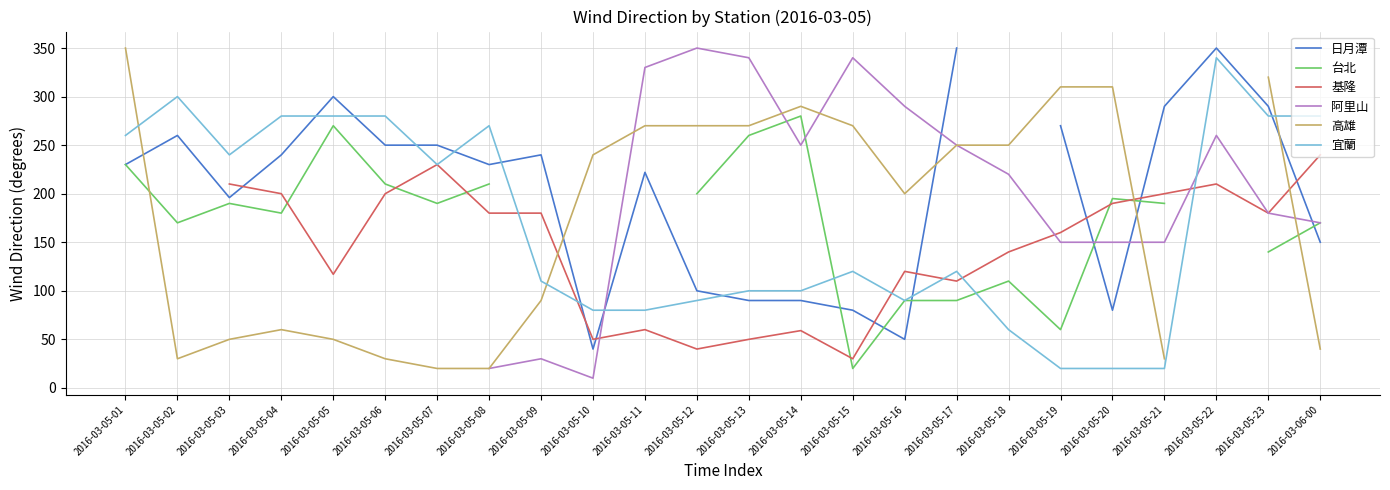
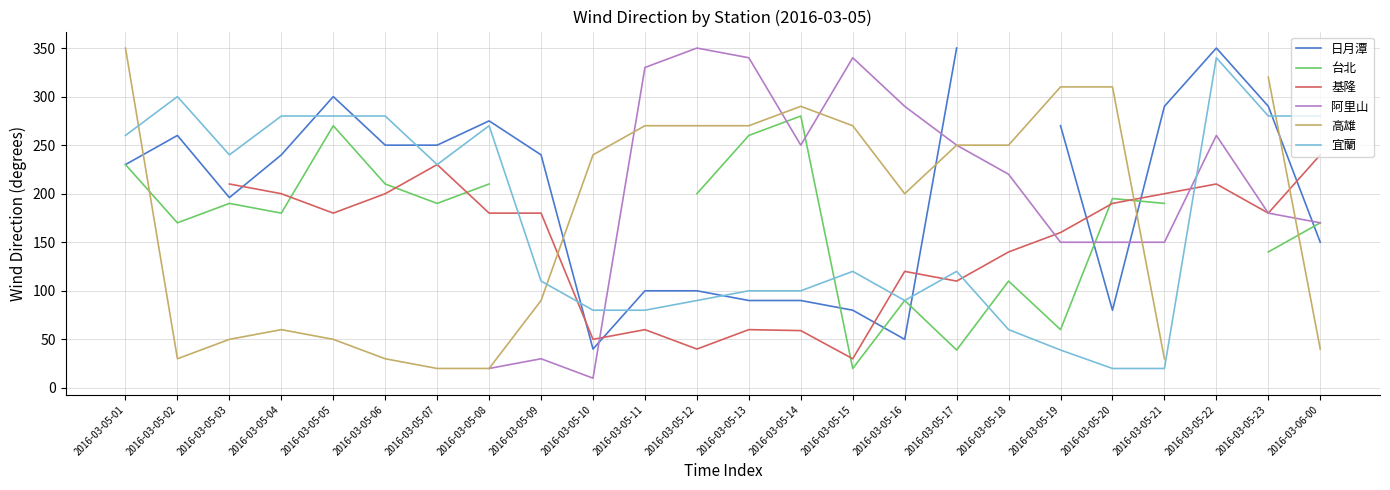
  {
    "日月潭": {
      "2016-03-05-02": 260,
      "2016-03-05-03": 200,
      "2016-03-05-04": 240,
      "2016-03-05-05": 300,
      "2016-03-05-06": 250,
      "2016-03-05-07": 250,
-     "2016-03-05-08": 230,
+     "2016-03-05-08": 280,
      "2016-03-05-09": 240,
-     "2016-03-05-11": 220,
+     "2016-03-05-11": 100,
      "2016-03-05-12": 100,
      "2016-03-05-13": 90,
      "2016-03-05-14": 90,
      "2016-03-05-15": 80,
      "2016-03-05-16": 50,
      "2016-03-05-17": 350,
      "2016-03-05-19": 270,
      "2016-03-05-20": 80,
      "2016-03-05-21": 290,
      "2016-03-05-22": 350,
      "2016-03-05-23": 290,
      "2016-03-06-00": 150
    },
    "台北": {
      "2016-03-05-02": 170,
      "2016-03-05-03": 190,
      "2016-03-05-04": 180,
      "2016-03-05-05": 270,
      "2016-03-05-06": 210,
      "2016-03-05-07": 190,
      "2016-03-05-08": 210,
      "2016-03-05-12": 200,
      "2016-03-05-13": 260,
      "2016-03-05-14": 280,
      "2016-03-05-15": 20,
-     "2016-03-05-17": 90,
+     "2016-03-05-17": 40,
      "2016-03-05-18": 110,
      "2016-03-05-19": 60,
      "2016-03-05-20": 200,
      "2016-03-05-21": 190,
      "2016-03-05-23": 140
    },
    "基隆": {
      "2016-03-05-03": 210,
      "2016-03-05-04": 200,
-     "2016-03-05-05": 120,
+     "2016-03-05-05": 180,
      "2016-03-05-06": 200,
      "2016-03-05-08": 180,
      "2016-03-05-09": 180,
      "2016-03-05-10": 50,
      "2016-03-05-11": 60,
      "2016-03-05-12": 40,
-     "2016-03-05-13": 50,
+     "2016-03-05-13": 60,
      "2016-03-05-14": 60,
      "2016-03-05-15": 30,
      "2016-03-05-16": 120,
      "2016-03-05-17": 110,
      "2016-03-05-18": 140,
      "2016-03-05-19": 160,
      "2016-03-05-20": 190,
      "2016-03-05-21": 200,
      "2016-03-05-22": 210
    },
    "阿里山": {
      "2016-03-05-02": 80,
      "2016-03-05-09": 30,
      "2016-03-05-10": 10,
      "2016-03-05-11": 330,
      "2016-03-05-12": 350,
      "2016-03-05-13": 340,
      "2016-03-05-14": 250,
      "2016-03-05-15": 340,
      "2016-03-05-16": 290,
      "2016-03-05-18": 220,
      "2016-03-05-19": 150,
      "2016-03-05-20": 150,
      "2016-03-05-21": 150,
      "2016-03-05-22": 260
    },
    "高雄": {
      "2016-03-05-01": 350,
      "2016-03-05-02": 30,
      "2016-03-05-03": 50,
      "2016-03-05-04": 60,
      "2016-03-05-05": 50,
      "2016-03-05-06": 30,
      "2016-03-05-07": 20,
      "2016-03-05-09": 90,
      "2016-03-05-10": 240,
      "2016-03-05-11": 270,
      "2016-03-05-12": 270,
      "2016-03-05-13": 270,
      "2016-03-05-14": 290,
      "2016-03-05-15": 270,
      "2016-03-05-16": 200,
      "2016-03-05-18": 250,
      "2016-03-05-19": 310,
      "2016-03-05-20": 310,
      "2016-03-05-21": 30,
      "2016-03-05-23": 320,
      "2016-03-06-00": 40
    },
    "宜蘭": {
      "2016-03-05-01": 260,
      "2016-03-05-02": 300,
      "2016-03-05-03": 240,
      "2016-03-05-04": 280,
      "2016-03-05-05": 280,
      "2016-03-05-06": 280,
      "2016-03-05-08": 270,
      "2016-03-05-09": 110,
      "2016-03-05-10": 80,
      "2016-03-05-11": 80,
      "2016-03-05-12": 90,
      "2016-03-05-13": 100,
      "2016-03-05-14": 100,
      "2016-03-05-15": 120,
      "2016-03-05-17": 120,
      "2016-03-05-18": 60,
-     "2016-03-05-19": 20,
+     "2016-03-05-19": 40,
      "2016-03-05-20": 20,
      "2016-03-05-21": 20,
      "2016-03-05-22": 340,
      "2016-03-05-23": 280
    }
  }
